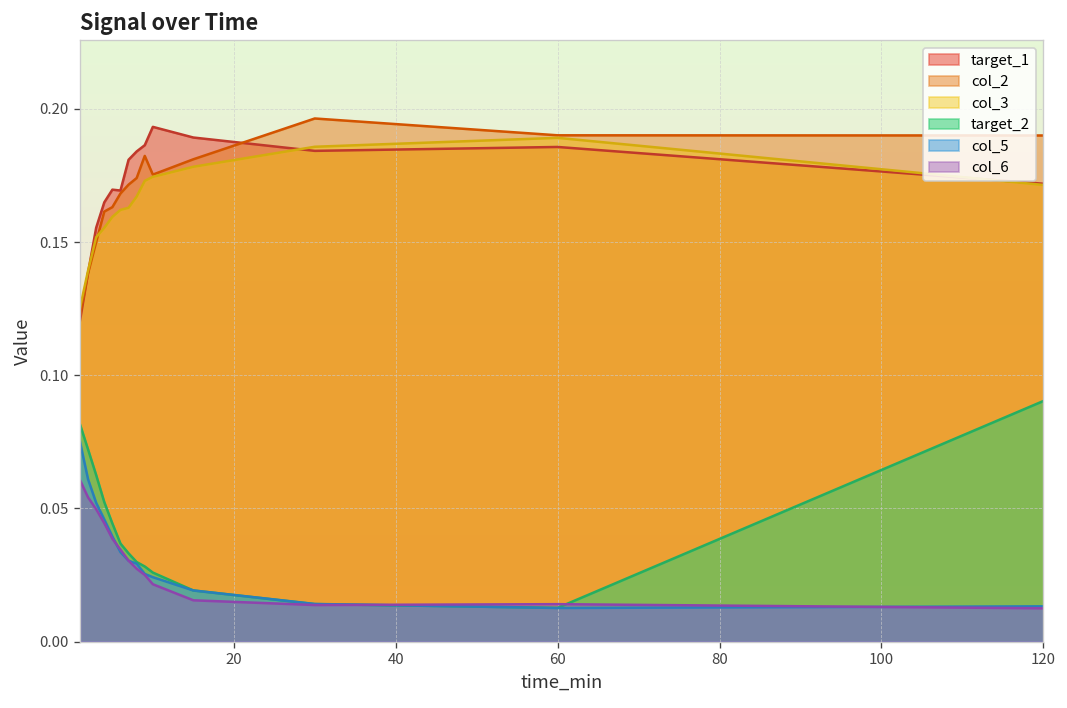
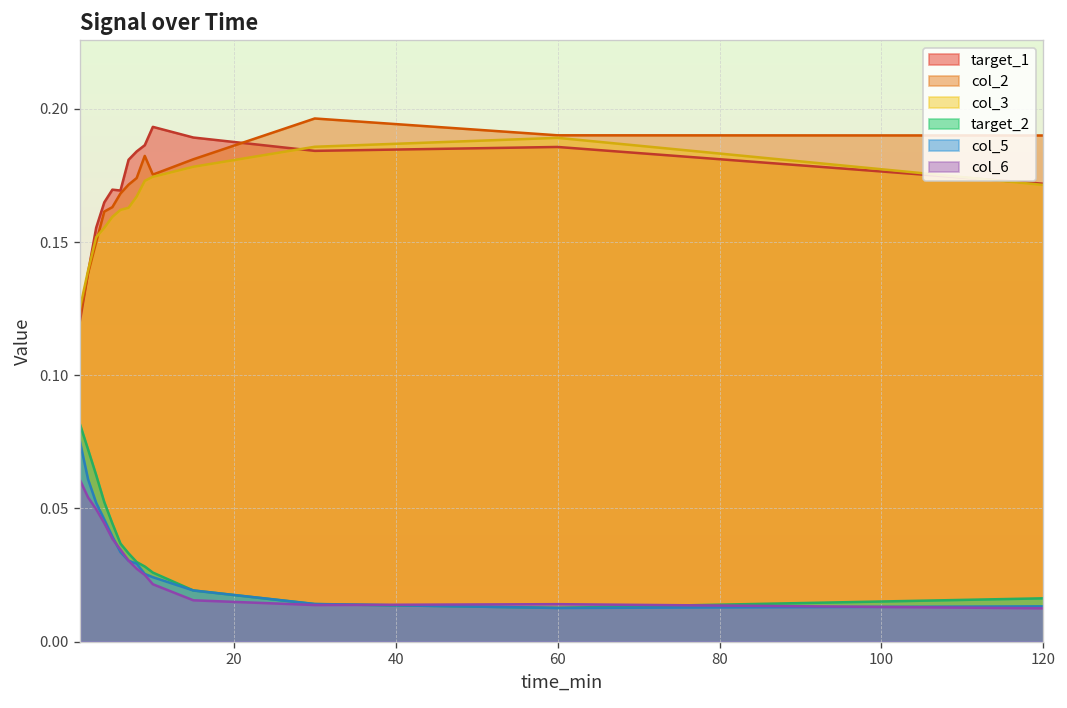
  {
    "target_2": {
-     "120": 0.090
+     "120": 0.016
    },
    "col_6": {
      "60": 0.014
    }
  }
